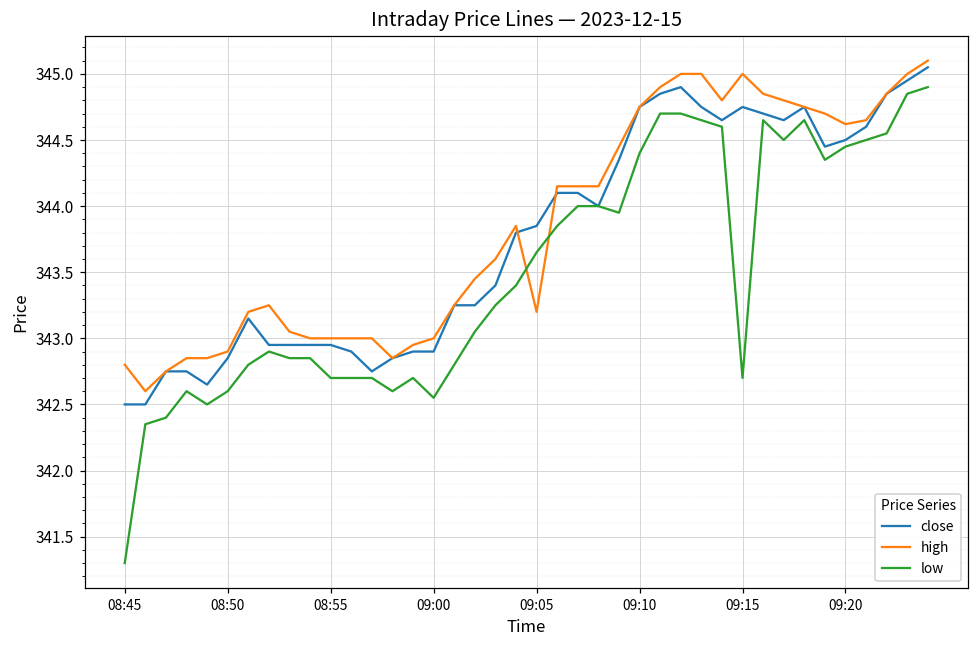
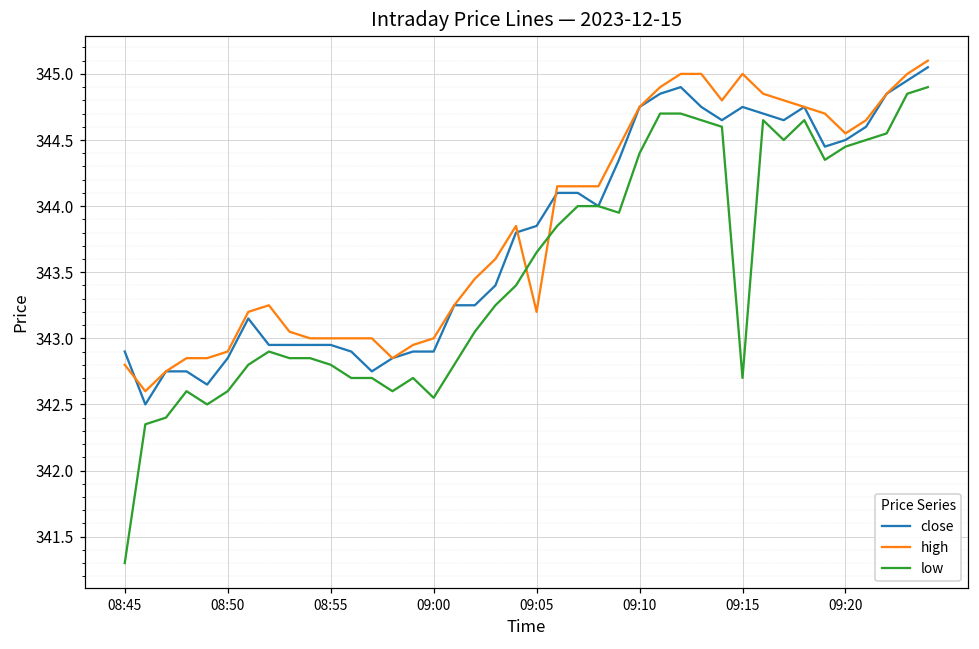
  {
    "close": {
-     "08:45": 342.5,
+     "08:45": 342.9,
      "08:50": 342.85,
      "08:55": 342.95,
      "09:00": 342.9,
      "09:05": 343.85,
      "09:15": 344.75,
      "09:20": 344.5
    },
    "high": {
      "08:45": 342.80,
      "08:50": 342.90,
      "08:55": 343.00,
      "09:00": 343.00,
      "09:05": 343.20,
      "09:15": 345.00,
-     "09:20": 344.62
+     "09:20": 344.55
    },
    "low": {
      "08:45": 341.3,
      "08:50": 342.6,
-     "08:55": 342.7,
+     "08:55": 342.8,
      "09:00": 342.55,
      "09:05": 343.65,
      "09:10": 344.4,
      "09:15": 342.7,
      "09:20": 344.45
    }
  }
